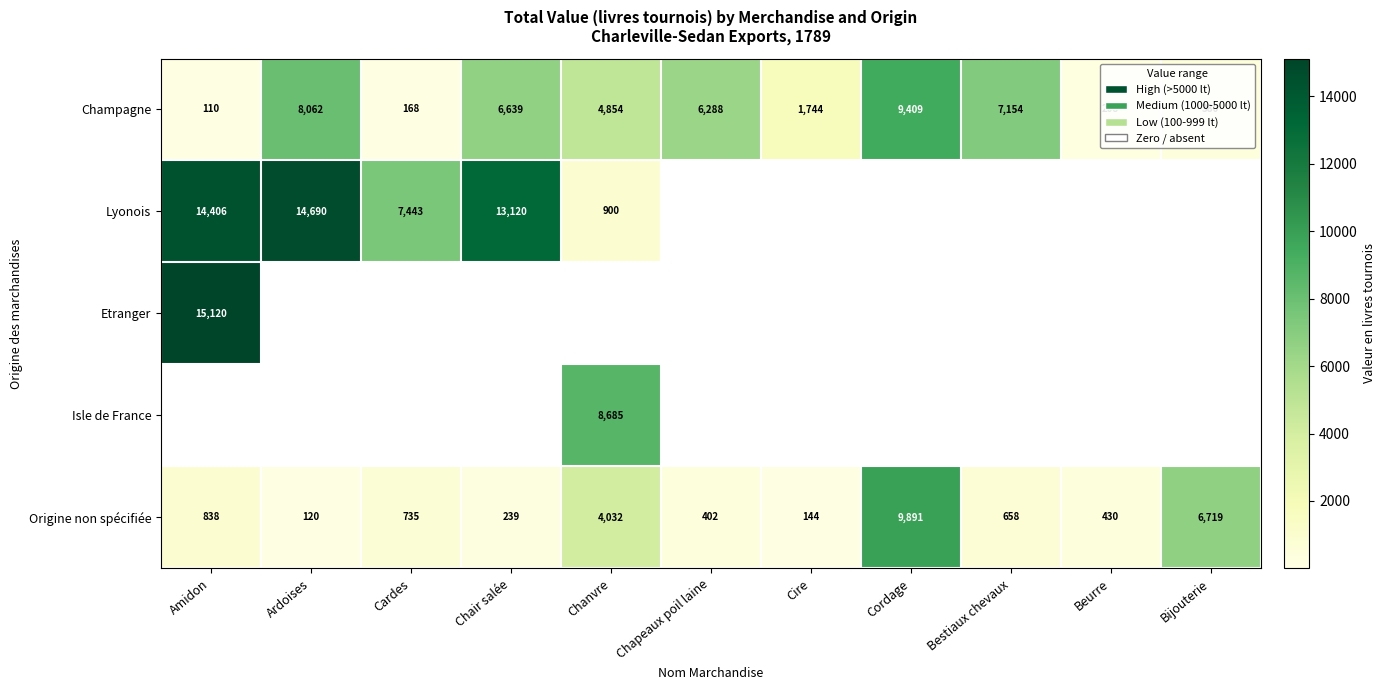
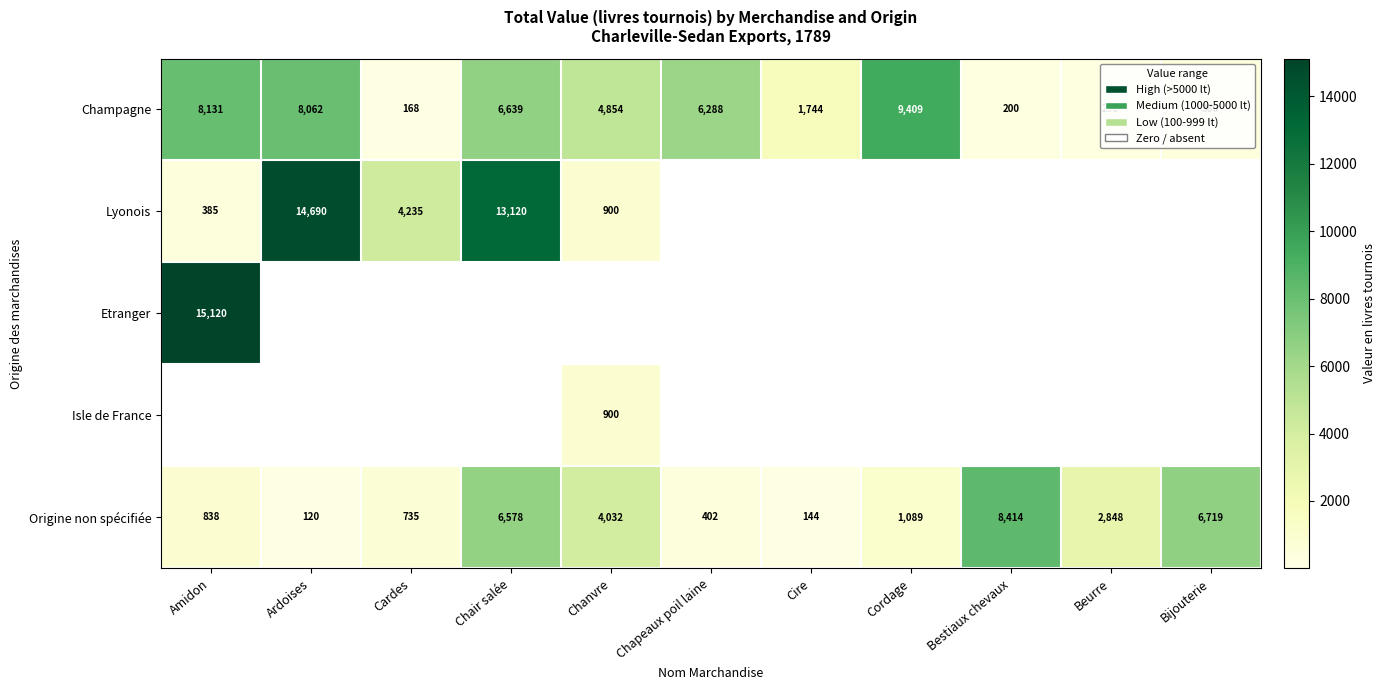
  {
    "Champagne": {
-     "Amidon": "110",
+     "Amidon": "8,131",
      "Ardoises": "8,062",
      "Cardes": "168",
      "Chair salée": "6,639",
      "Chanvre": "4,854",
      "Chapeaux poil laine": "6,288",
      "Cire": "1,744",
      "Cordage": "9,409",
-     "Bestiaux chevaux": "7,154"
+     "Bestiaux chevaux": "200"
    },
    "Lyonois": {
-     "Amidon": "14,406",
+     "Amidon": "385",
      "Ardoises": "14,690",
-     "Cardes": "7,443",
+     "Cardes": "4,235",
      "Chair salée": "13,120",
      "Chanvre": "900"
    },
    "Etranger": {
      "Amidon": "15,120"
    },
    "Isle de France": {
-     "Chanvre": "8,685"
+     "Chanvre": "900"
    },
    "Origine non spécifiée": {
      "Amidon": "838",
      "Ardoises": "120",
      "Cardes": "735",
-     "Chair salée": "239",
+     "Chair salée": "6,578",
      "Chanvre": "4,032",
      "Chapeaux poil laine": "402",
      "Cire": "144",
-     "Cordage": "9,891",
-     "Bestiaux chevaux": "658",
-     "Beurre": "430",
+     "Cordage": "1,089",
+     "Bestiaux chevaux": "8,414",
+     "Beurre": "2,848",
      "Bijouterie": "6,719"
    }
  }
